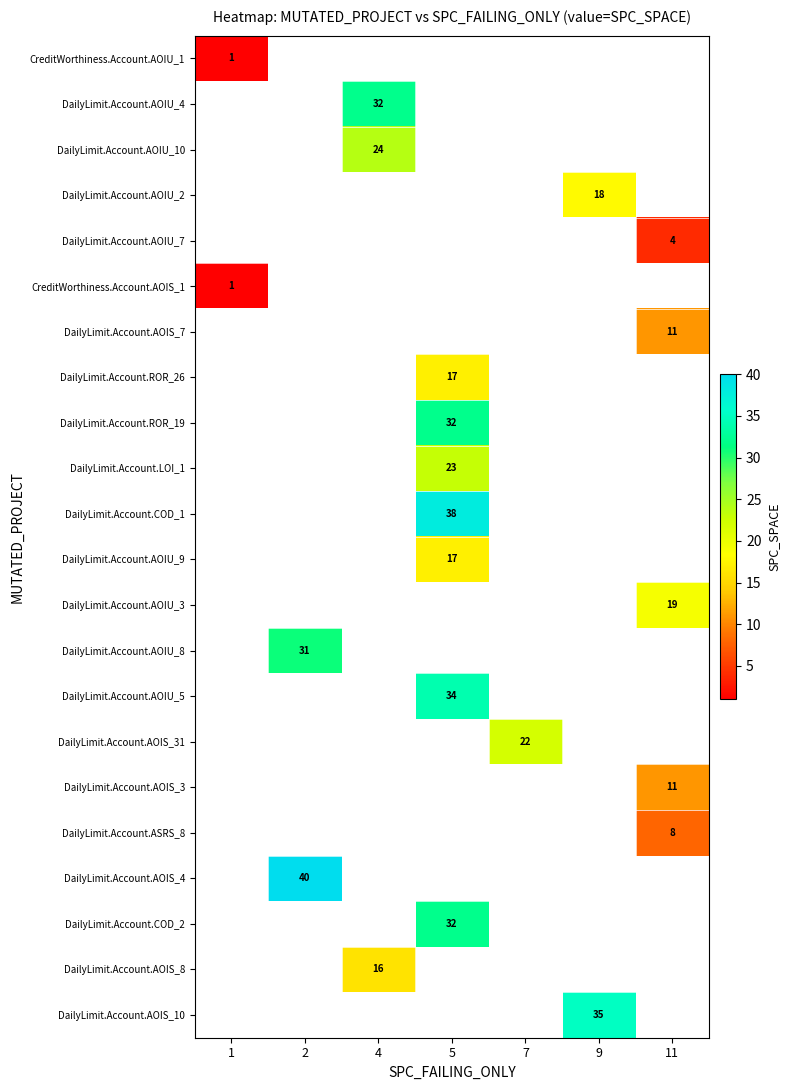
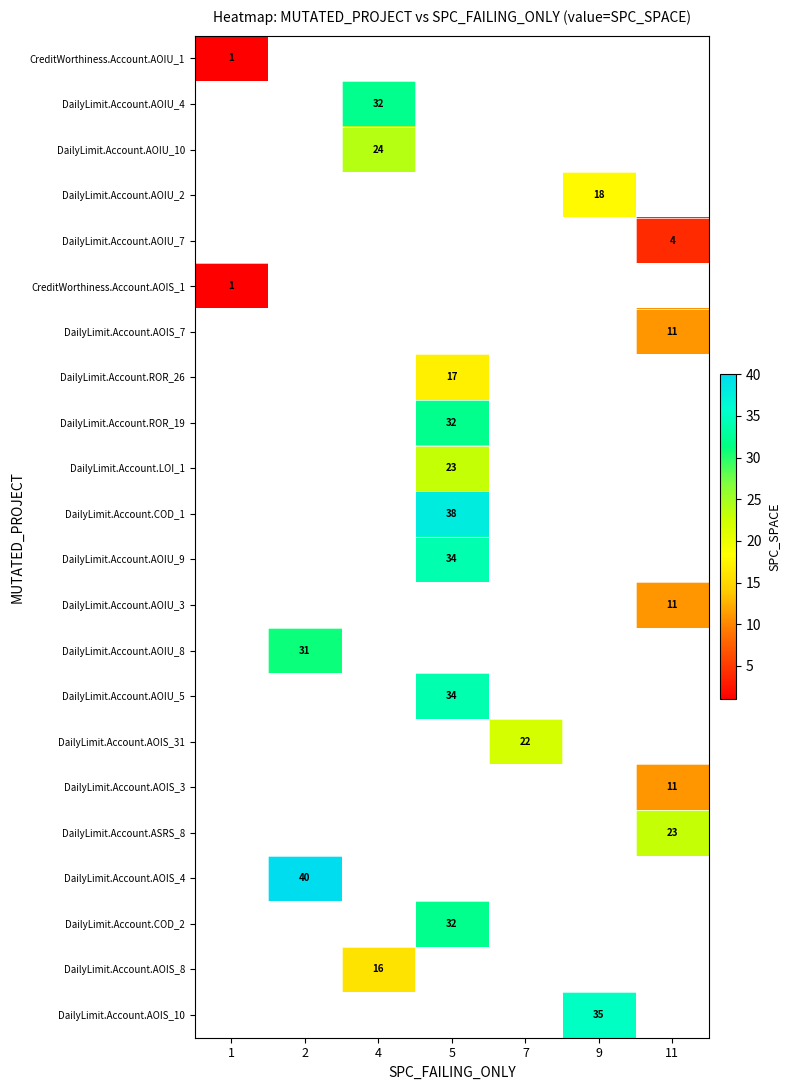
  {
    "CreditWorthiness.Account.AOIU_1": {
      "1": 1
    },
    "DailyLimit.Account.AOIU_4": {
      "4": 32
    },
    "DailyLimit.Account.AOIU_10": {
      "4": 24
    },
    "DailyLimit.Account.AOIU_2": {
      "9": 18
    },
    "DailyLimit.Account.AOIU_7": {
      "11": 4
    },
    "CreditWorthiness.Account.AOIS_1": {
      "1": 1
    },
    "DailyLimit.Account.AOIS_7": {
      "11": 11
    },
    "DailyLimit.Account.ROR_26": {
      "5": 17
    },
    "DailyLimit.Account.ROR_19": {
      "5": 32
    },
    "DailyLimit.Account.LOI_1": {
      "5": 23
    },
    "DailyLimit.Account.COD_1": {
      "5": 38
    },
    "DailyLimit.Account.AOIU_9": {
-     "5": 17
+     "5": 34
    },
    "DailyLimit.Account.AOIU_3": {
-     "11": 19
+     "11": 11
    },
    "DailyLimit.Account.AOIU_8": {
      "2": 31
    },
    "DailyLimit.Account.AOIU_5": {
      "5": 34
    },
    "DailyLimit.Account.AOIS_31": {
      "7": 22
    },
    "DailyLimit.Account.AOIS_3": {
      "11": 11
    },
    "DailyLimit.Account.ASRS_8": {
-     "11": 8
+     "11": 23
    },
    "DailyLimit.Account.AOIS_4": {
      "2": 40
    },
    "DailyLimit.Account.COD_2": {
      "5": 32
    },
    "DailyLimit.Account.AOIS_8": {
      "4": 16
    },
    "DailyLimit.Account.AOIS_10": {
      "9": 35
    }
  }
